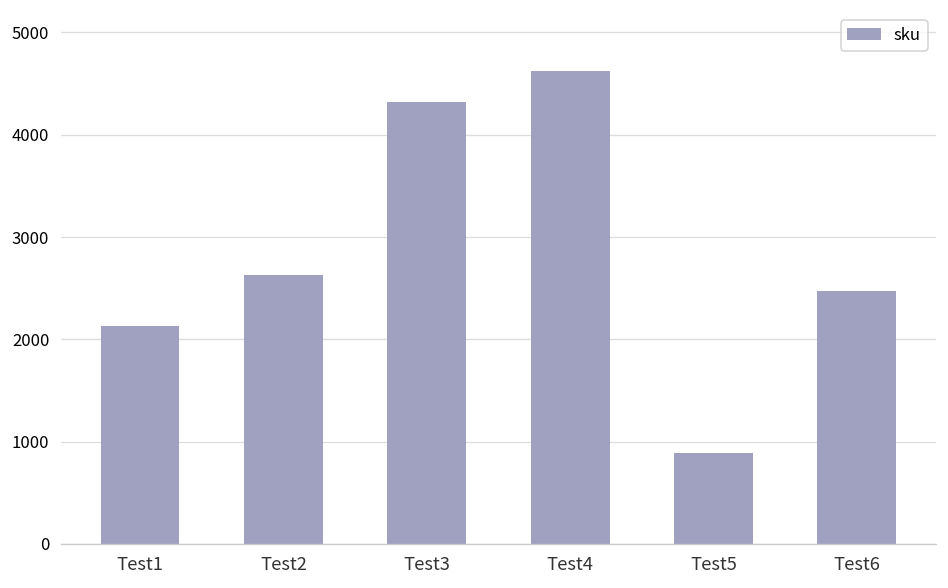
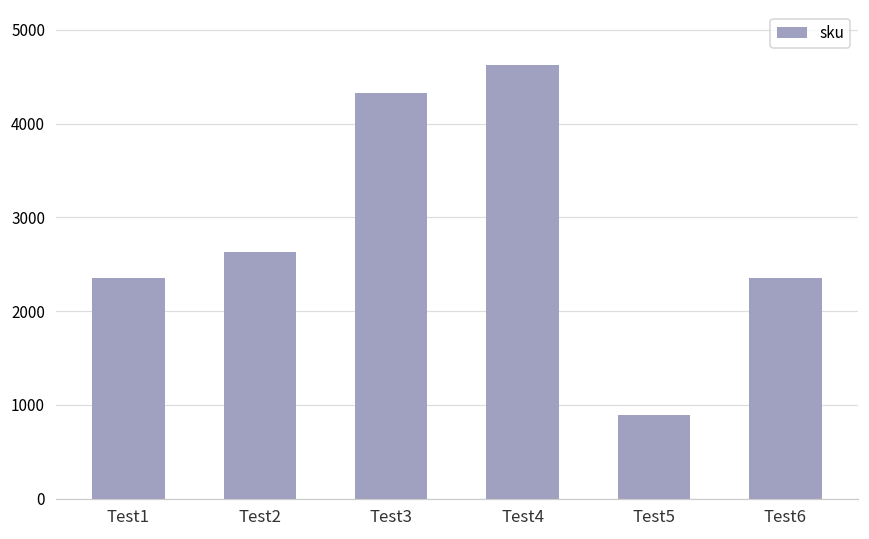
  {
-   "Test1": 2100,
+   "Test1": 2400,
    "Test2": 2600,
    "Test3": 4300,
    "Test4": 4600,
    "Test5": 900,
-   "Test6": 2500
+   "Test6": 2400
  }
